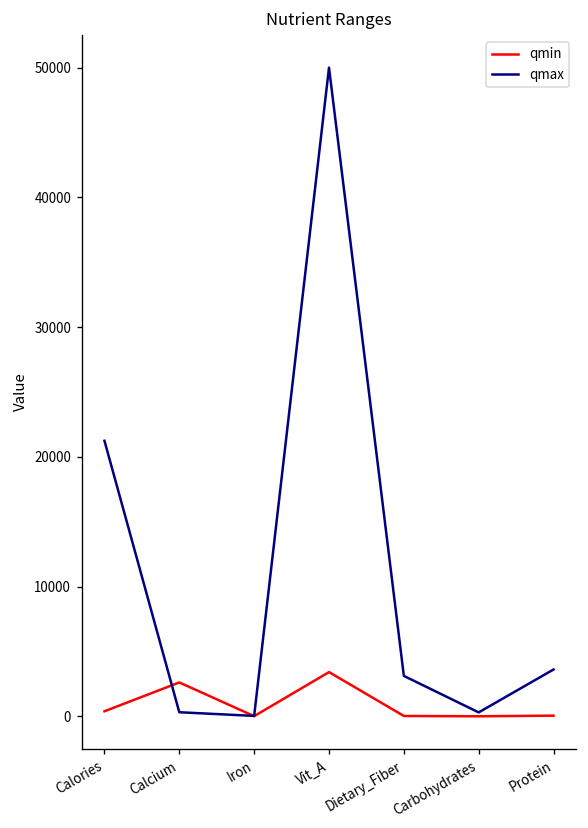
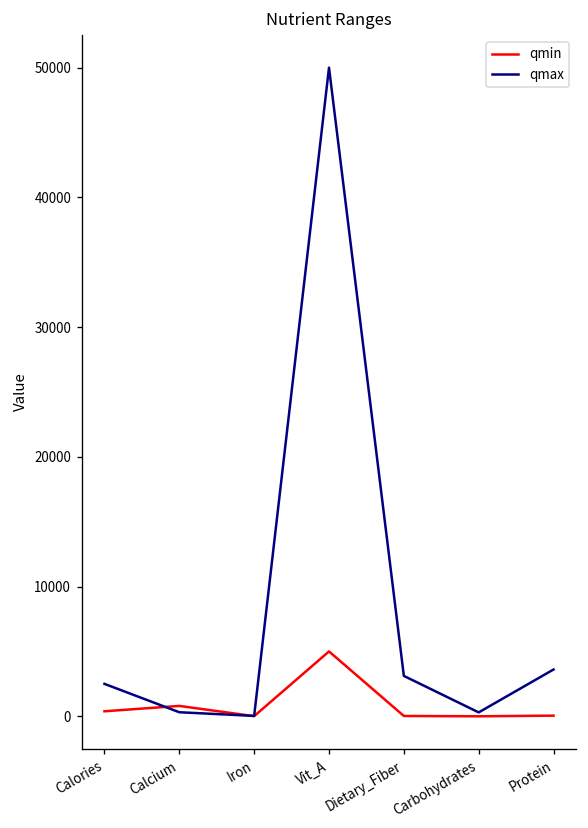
  {
    "qmin": {
      "Calories": 400,
-     "Calcium": 2600,
-     "Vit_A": 3400,
+     "Calcium": 800,
+     "Vit_A": 5000,
      "Dietary_Fiber": 0,
      "Carbohydrates": 0,
      "Protein": 100
    },
    "qmax": {
-     "Calories": 21200,
+     "Calories": 2500,
      "Calcium": 300,
      "Vit_A": 50000,
      "Dietary_Fiber": 3100,
      "Carbohydrates": 300,
      "Protein": 3600
    }
  }
